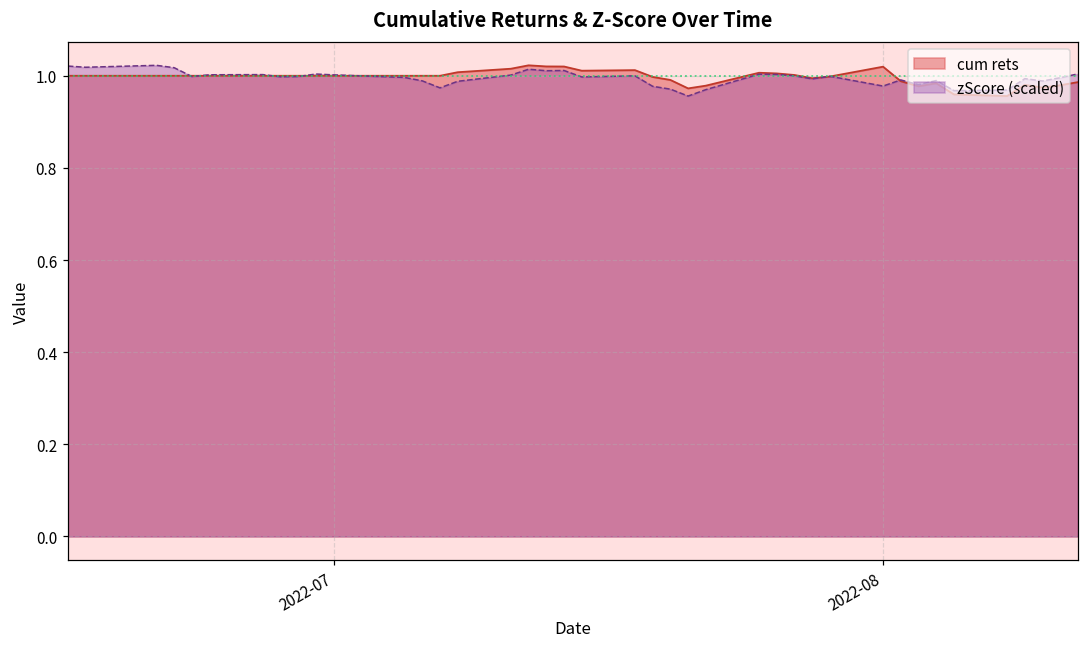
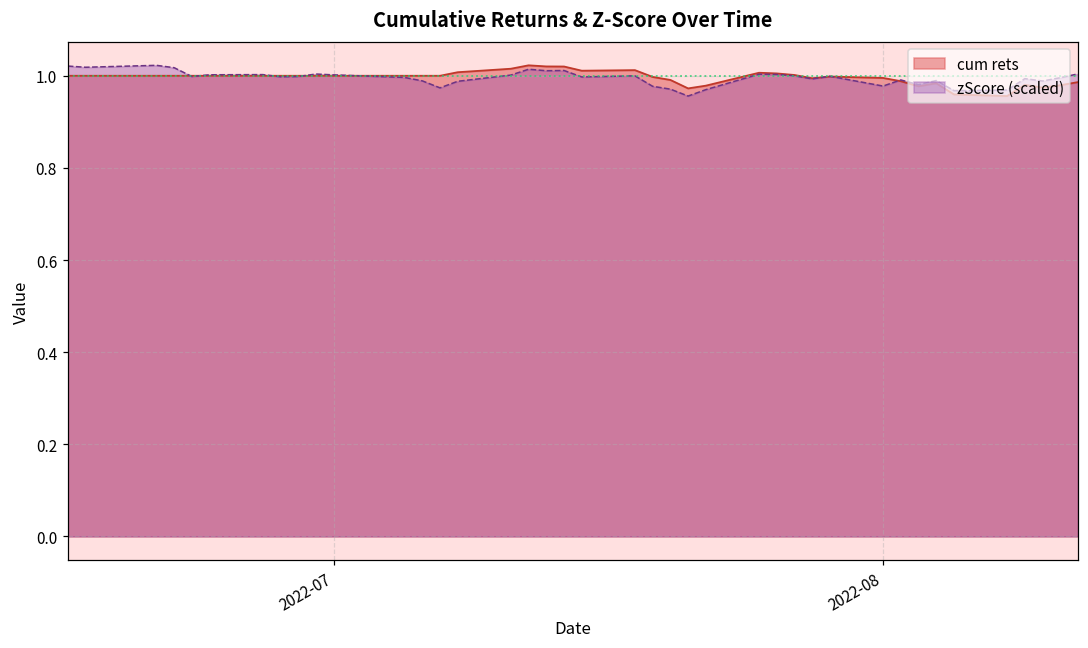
  {
    "cum rets": {
-     "2022-08": 1.02
+     "2022-08": 1.00
    },
    "zScore (scaled)": {
      "2022-08": 0.98
    }
  }
